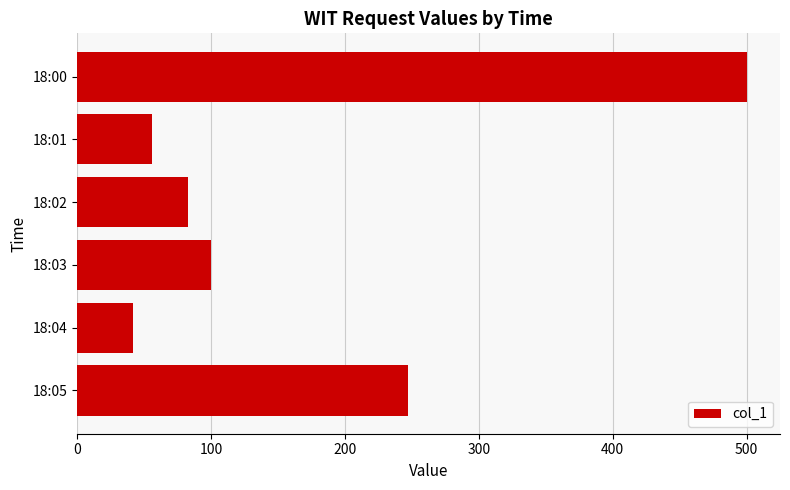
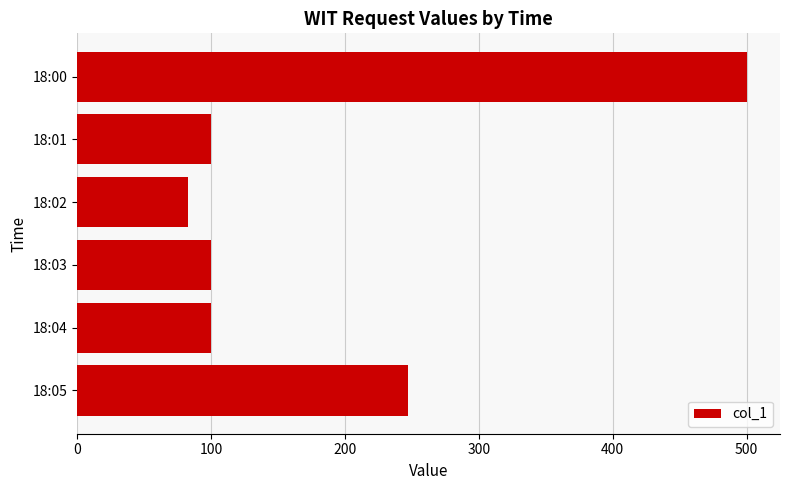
  {
    "18:00": 500,
-   "18:01": 56,
+   "18:01": 100,
    "18:02": 83,
    "18:03": 100,
-   "18:04": 42,
+   "18:04": 100,
    "18:05": 247
  }
